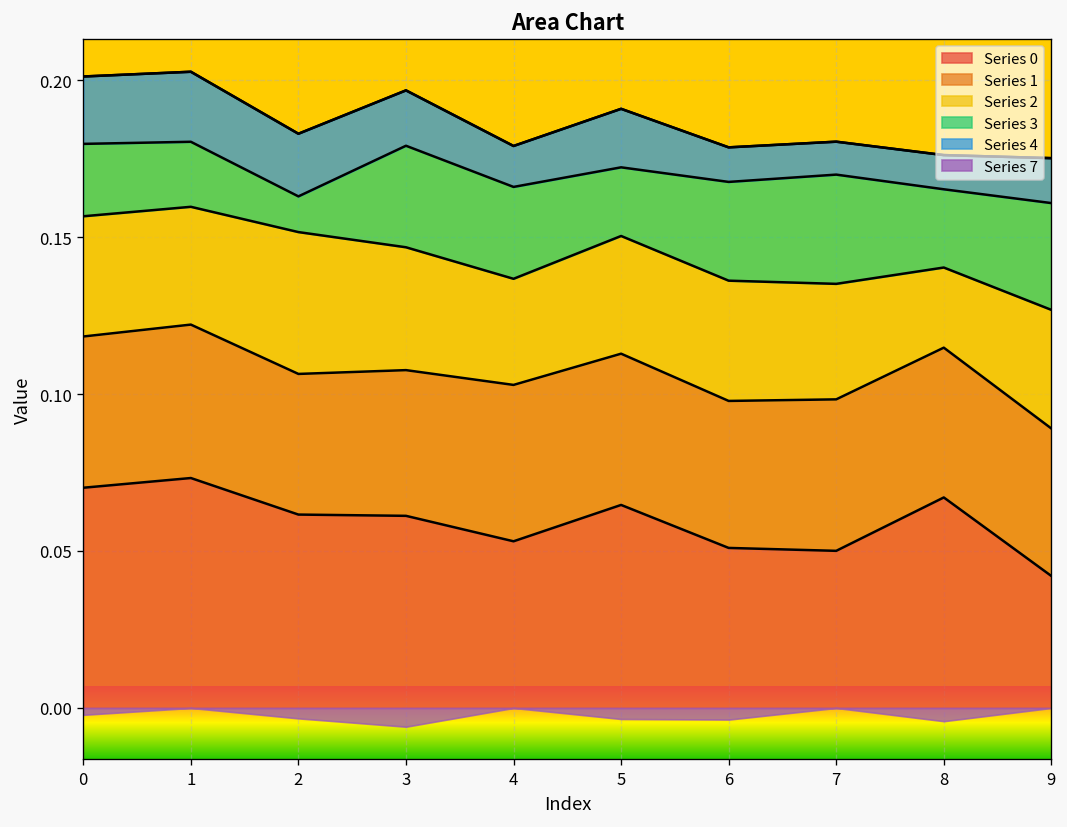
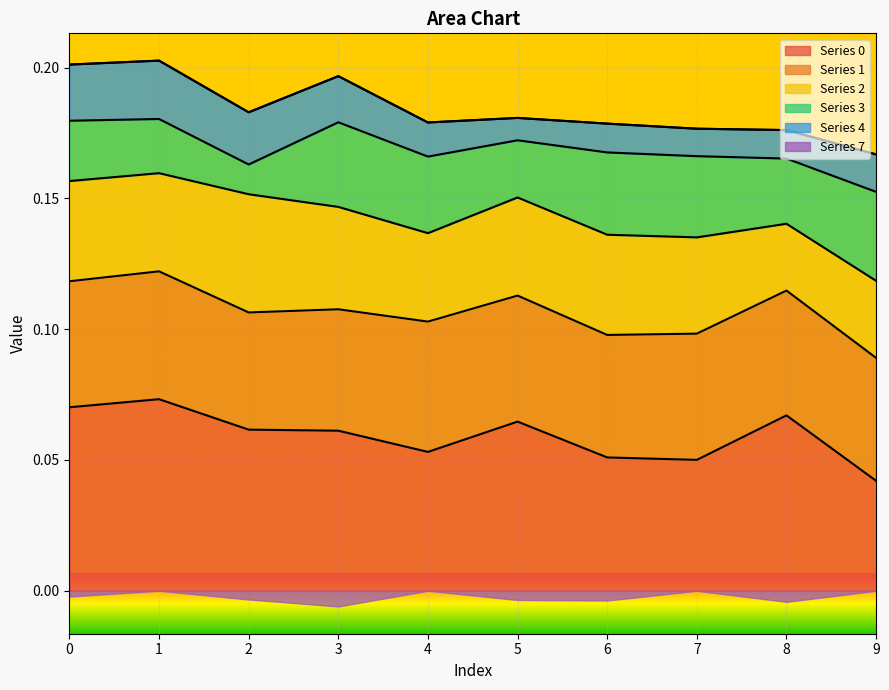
  {
    "Series 2": {
      "0": 0.038,
      "1": 0.038,
      "2": 0.045,
      "3": 0.039,
      "4": 0.034,
      "5": 0.037,
      "6": 0.038,
      "7": 0.037,
      "8": 0.026,
-     "9": 0.038
+     "9": 0.029
    },
    "Series 3": {
      "0": 0.023,
      "1": 0.021,
      "2": 0.011,
      "3": 0.032,
      "4": 0.029,
      "5": 0.022,
      "6": 0.031,
-     "7": 0.035,
+     "7": 0.031,
      "9": 0.034
    },
    "Series 4": {
      "0": 0.021,
      "1": 0.022,
      "2": 0.020,
      "3": 0.018,
      "4": 0.013,
-     "5": 0.019,
+     "5": 0.009,
      "6": 0.011,
      "7": 0.010,
      "9": 0.014
    }
  }
